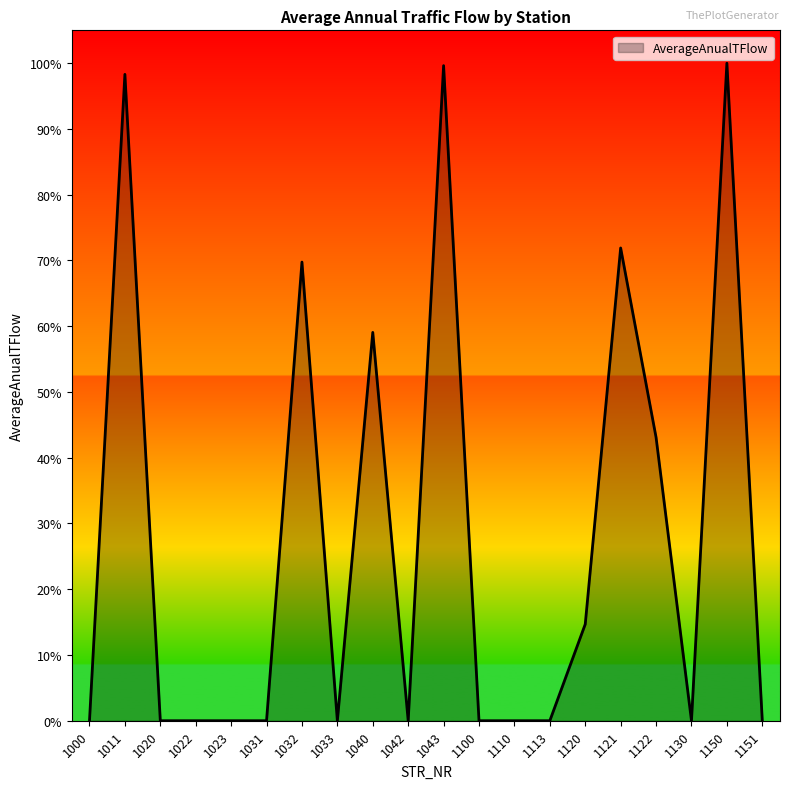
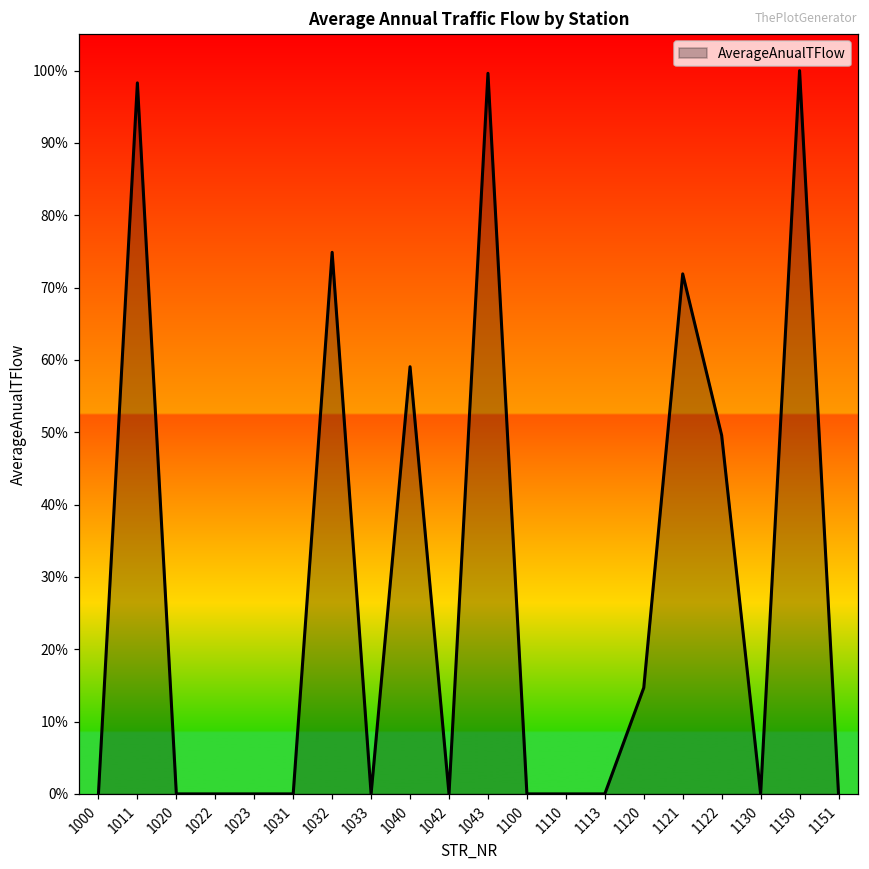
  {
    "1000": "0%",
    "1011": "98%",
    "1020": "0%",
    "1022": "0%",
    "1023": "0%",
    "1031": "0%",
-   "1032": "70%",
+   "1032": "75%",
    "1033": "0%",
    "1040": "59%",
    "1042": "0%",
    "1043": "100%",
    "1100": "0%",
    "1110": "0%",
    "1113": "0%",
    "1120": "15%",
    "1121": "72%",
-   "1122": "43%",
+   "1122": "50%",
    "1130": "0%",
    "1150": "100%",
    "1151": "0%"
  }
